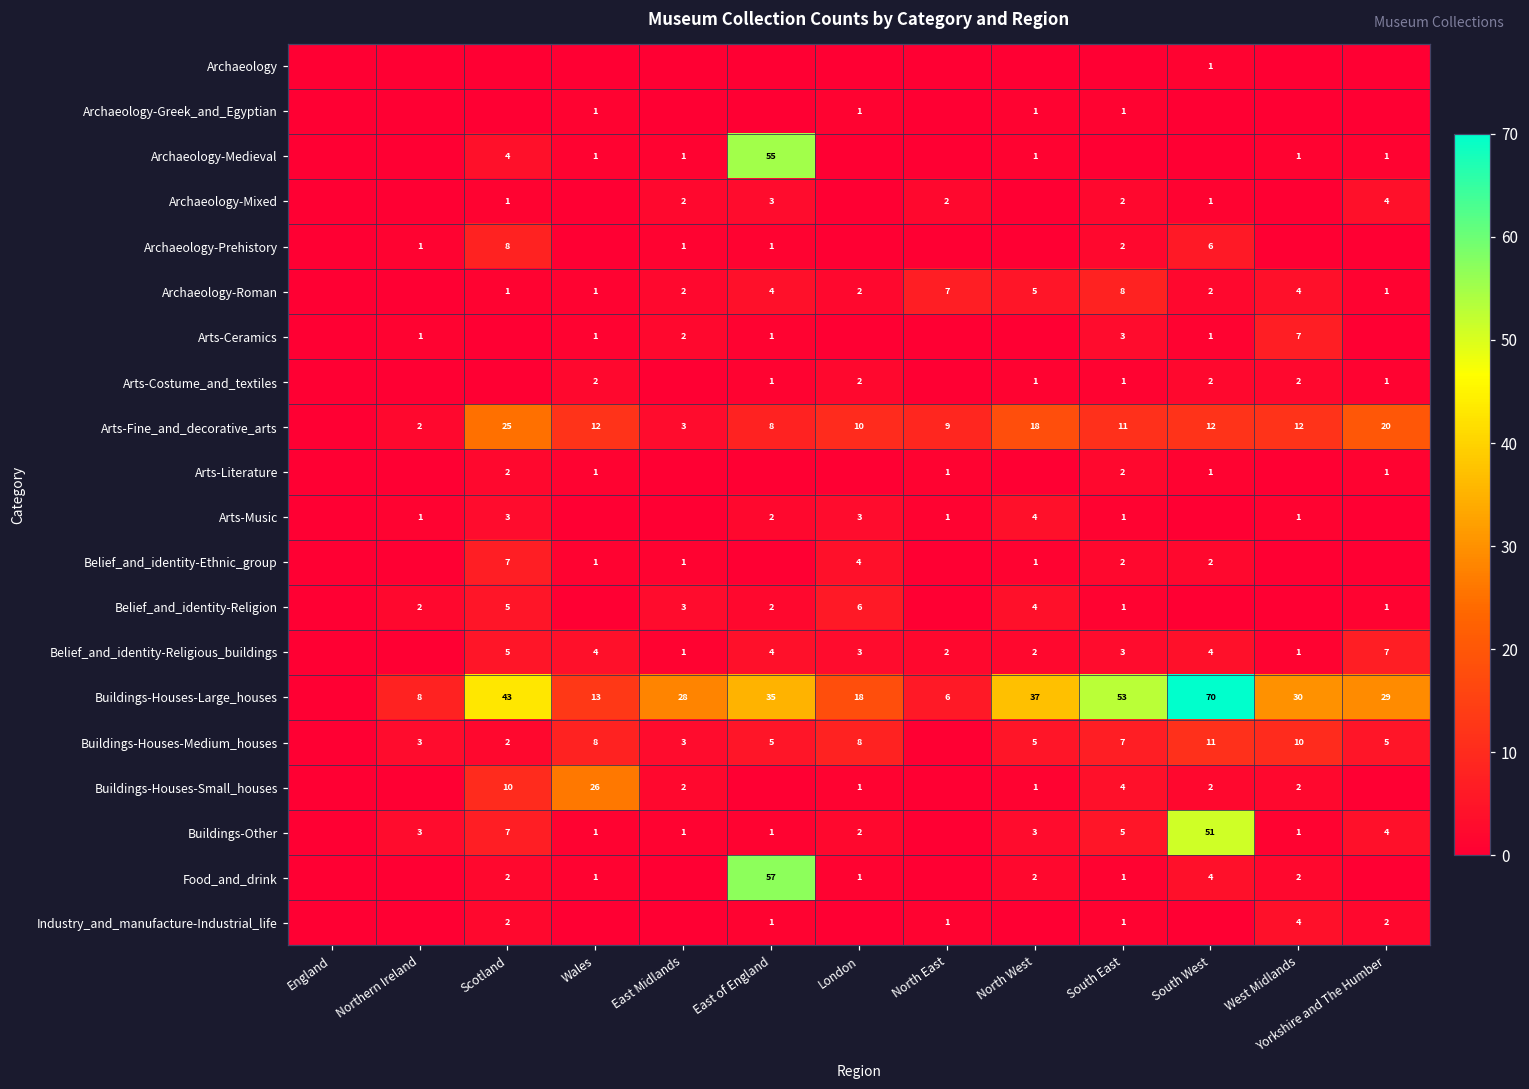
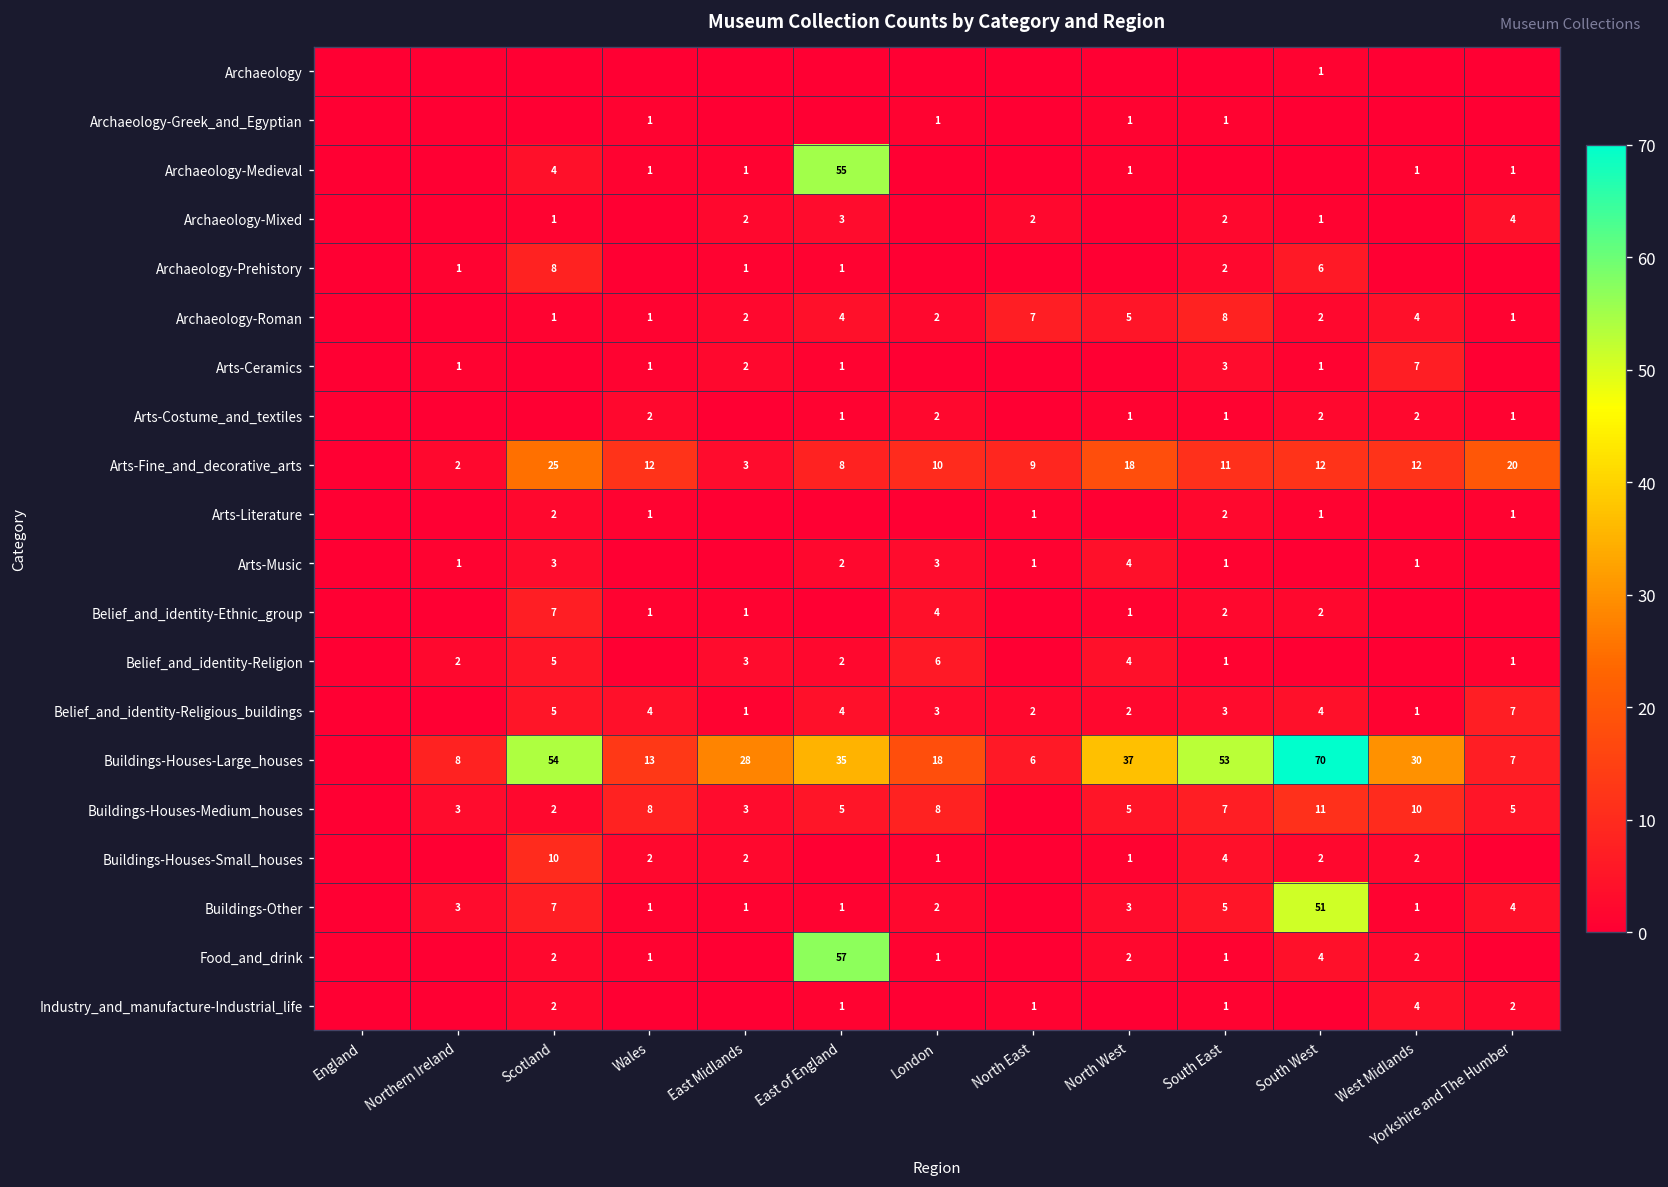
  {
    "Archaeology": {
      "South West": 1
    },
    "Archaeology-Greek_and_Egyptian": {
      "Wales": 1,
      "London": 1,
      "North West": 1,
      "South East": 1
    },
    "Archaeology-Medieval": {
      "Scotland": 4,
      "Wales": 1,
      "East Midlands": 1,
      "East of England": 55,
      "North West": 1,
      "West Midlands": 1,
      "Yorkshire and The Humber": 1
    },
    "Archaeology-Mixed": {
      "Scotland": 1,
      "East Midlands": 2,
      "East of England": 3,
      "North East": 2,
      "South East": 2,
      "South West": 1,
      "Yorkshire and The Humber": 4
    },
    "Archaeology-Prehistory": {
      "Northern Ireland": 1,
      "Scotland": 8,
      "East Midlands": 1,
      "East of England": 1,
      "South East": 2,
      "South West": 6
    },
    "Archaeology-Roman": {
      "Scotland": 1,
      "Wales": 1,
      "East Midlands": 2,
      "East of England": 4,
      "London": 2,
      "North East": 7,
      "North West": 5,
      "South East": 8,
      "South West": 2,
      "West Midlands": 4,
      "Yorkshire and The Humber": 1
    },
    "Arts-Ceramics": {
      "Northern Ireland": 1,
      "Wales": 1,
      "East Midlands": 2,
      "East of England": 1,
      "South East": 3,
      "South West": 1,
      "West Midlands": 7
    },
    "Arts-Costume_and_textiles": {
      "Wales": 2,
      "East of England": 1,
      "London": 2,
      "North West": 1,
      "South East": 1,
      "South West": 2,
      "West Midlands": 2,
      "Yorkshire and The Humber": 1
    },
    "Arts-Fine_and_decorative_arts": {
      "Northern Ireland": 2,
      "Scotland": 25,
      "Wales": 12,
      "East Midlands": 3,
      "East of England": 8,
      "London": 10,
      "North East": 9,
      "North West": 18,
      "South East": 11,
      "South West": 12,
      "West Midlands": 12,
      "Yorkshire and The Humber": 20
    },
    "Arts-Literature": {
      "Scotland": 2,
      "Wales": 1,
      "North East": 1,
      "South East": 2,
      "South West": 1,
      "Yorkshire and The Humber": 1
    },
    "Arts-Music": {
      "Northern Ireland": 1,
      "Scotland": 3,
      "East of England": 2,
      "London": 3,
      "North East": 1,
      "North West": 4,
      "South East": 1,
      "West Midlands": 1
    },
    "Belief_and_identity-Ethnic_group": {
      "Scotland": 7,
      "Wales": 1,
      "East Midlands": 1,
      "London": 4,
      "North West": 1,
      "South East": 2,
      "South West": 2
    },
    "Belief_and_identity-Religion": {
      "Northern Ireland": 2,
      "Scotland": 5,
      "East Midlands": 3,
      "East of England": 2,
      "London": 6,
      "North West": 4,
      "South East": 1,
      "Yorkshire and The Humber": 1
    },
    "Belief_and_identity-Religious_buildings": {
      "Scotland": 5,
      "Wales": 4,
      "East Midlands": 1,
      "East of England": 4,
      "London": 3,
      "North East": 2,
      "North West": 2,
      "South East": 3,
      "South West": 4,
      "West Midlands": 1,
      "Yorkshire and The Humber": 7
    },
    "Buildings-Houses-Large_houses": {
      "Northern Ireland": 8,
-     "Scotland": 43,
+     "Scotland": 54,
      "Wales": 13,
      "East Midlands": 28,
      "East of England": 35,
      "London": 18,
      "North East": 6,
      "North West": 37,
      "South East": 53,
      "South West": 70,
      "West Midlands": 30,
-     "Yorkshire and The Humber": 29
+     "Yorkshire and The Humber": 7
    },
    "Buildings-Houses-Medium_houses": {
      "Northern Ireland": 3,
      "Scotland": 2,
      "Wales": 8,
      "East Midlands": 3,
      "East of England": 5,
      "London": 8,
      "North West": 5,
      "South East": 7,
      "South West": 11,
      "West Midlands": 10,
      "Yorkshire and The Humber": 5
    },
    "Buildings-Houses-Small_houses": {
      "Scotland": 10,
-     "Wales": 26,
+     "Wales": 2,
      "East Midlands": 2,
      "London": 1,
      "North West": 1,
      "South East": 4,
      "South West": 2,
      "West Midlands": 2
    },
    "Buildings-Other": {
      "Northern Ireland": 3,
      "Scotland": 7,
      "Wales": 1,
      "East Midlands": 1,
      "East of England": 1,
      "London": 2,
      "North West": 3,
      "South East": 5,
      "South West": 51,
      "West Midlands": 1,
      "Yorkshire and The Humber": 4
    },
    "Food_and_drink": {
      "Scotland": 2,
      "Wales": 1,
      "East of England": 57,
      "London": 1,
      "North West": 2,
      "South East": 1,
      "South West": 4,
      "West Midlands": 2
    },
    "Industry_and_manufacture-Industrial_life": {
      "Scotland": 2,
      "East of England": 1,
      "North East": 1,
      "South East": 1,
      "West Midlands": 4,
      "Yorkshire and The Humber": 2
    }
  }
